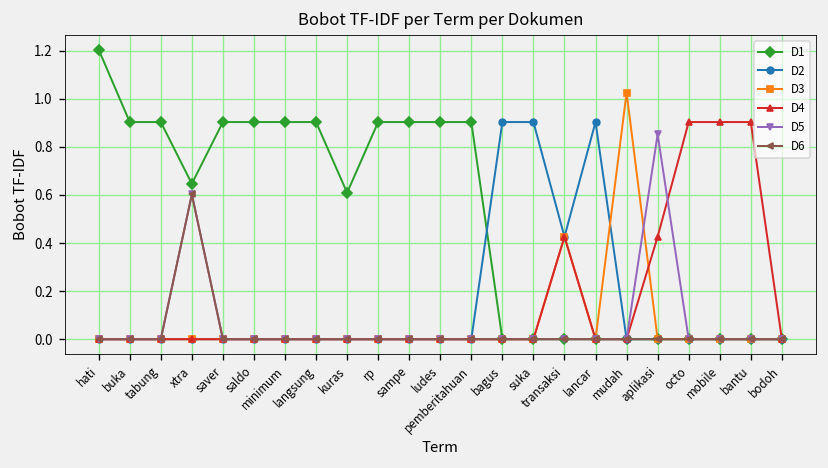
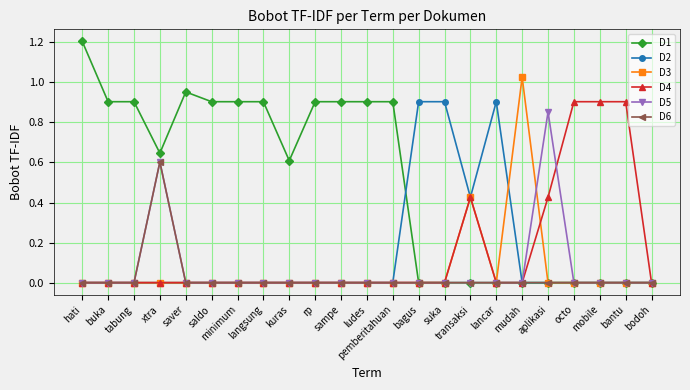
  {
    "D1": {
      "hati": 1.20,
      "buka": 0.90,
      "tabung": 0.90,
      "xtra": 0.65,
-     "saver": 0.90,
+     "saver": 0.95,
      "saldo": 0.90,
      "minimum": 0.90,
      "langsung": 0.90,
      "kuras": 0.61,
      "rp": 0.90,
      "sampe": 0.90,
      "ludes": 0.90,
      "pemberitahuan": 0.90
    },
    "D2": {
      "bagus": 0.90,
      "suka": 0.90,
      "lancar": 0.90
    },
    "D3": {
      "mudah": 1.03
    },
    "D4": {
      "aplikasi": 0.43,
      "octo": 0.90,
      "mobile": 0.90,
      "bantu": 0.90
    },
    "D5": {
      "aplikasi": 0.85
    }
  }
